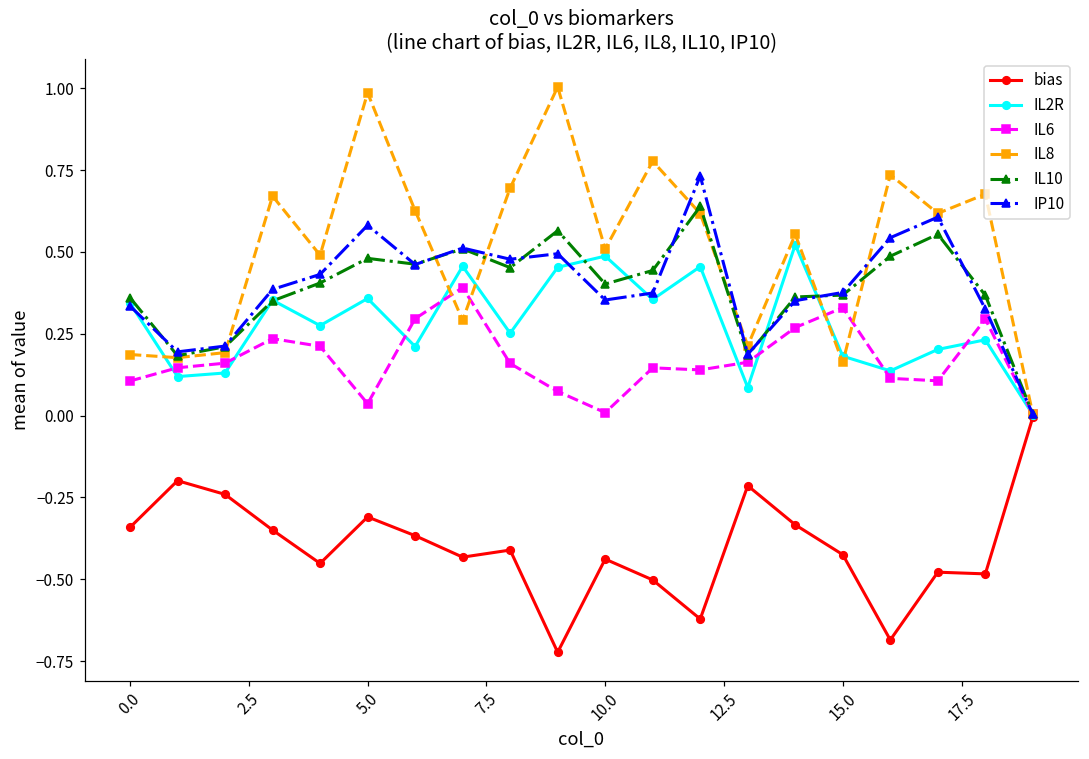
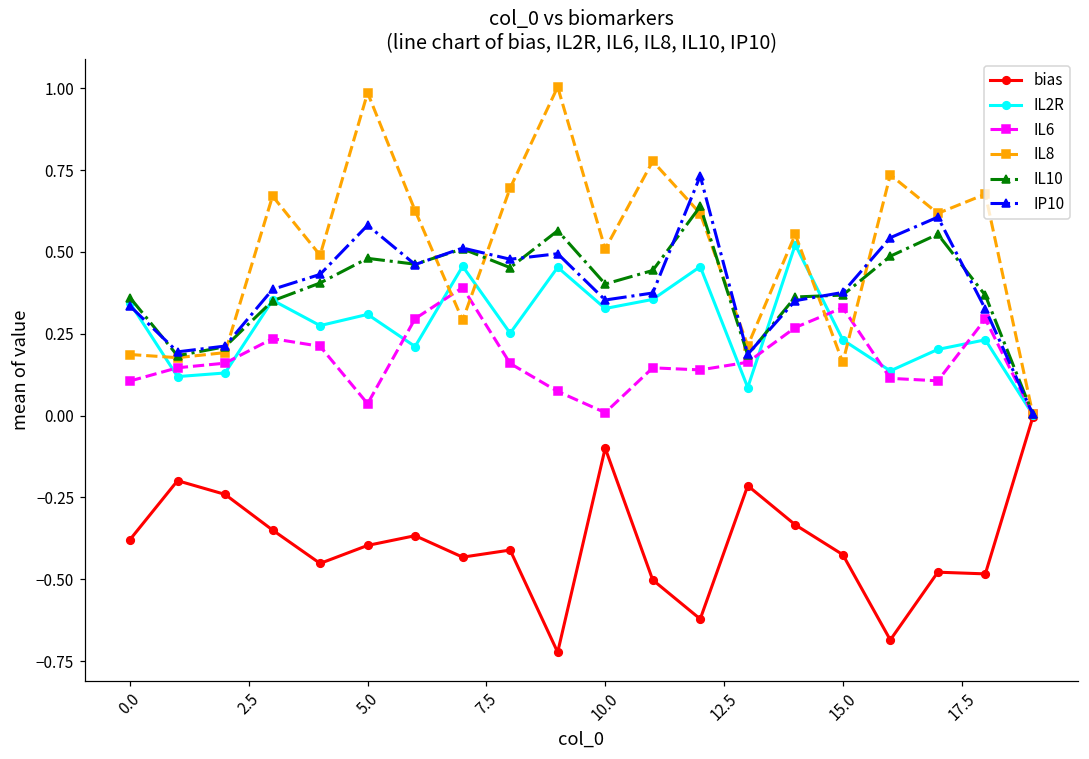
  {
    "bias": {
-     "0.0": -0.34,
-     "5.0": -0.31,
-     "10.0": -0.44,
+     "0.0": -0.38,
+     "5.0": -0.40,
+     "10.0": -0.10,
      "15.0": -0.42
    },
    "IL2R": {
      "0.0": 0.34,
-     "5.0": 0.36,
-     "10.0": 0.49,
-     "15.0": 0.18
+     "5.0": 0.31,
+     "10.0": 0.33,
+     "15.0": 0.23
    },
    "IL6": {
      "0.0": 0.11,
      "5.0": 0.04,
      "10.0": 0.01,
      "15.0": 0.33
    },
    "IL8": {
      "0.0": 0.19,
      "5.0": 0.99,
      "10.0": 0.51,
      "15.0": 0.16
    },
    "IL10": {
      "0.0": 0.36,
      "5.0": 0.48,
      "10.0": 0.40
    },
    "IP10": {
      "0.0": 0.33,
      "5.0": 0.58,
      "10.0": 0.35
    }
  }
